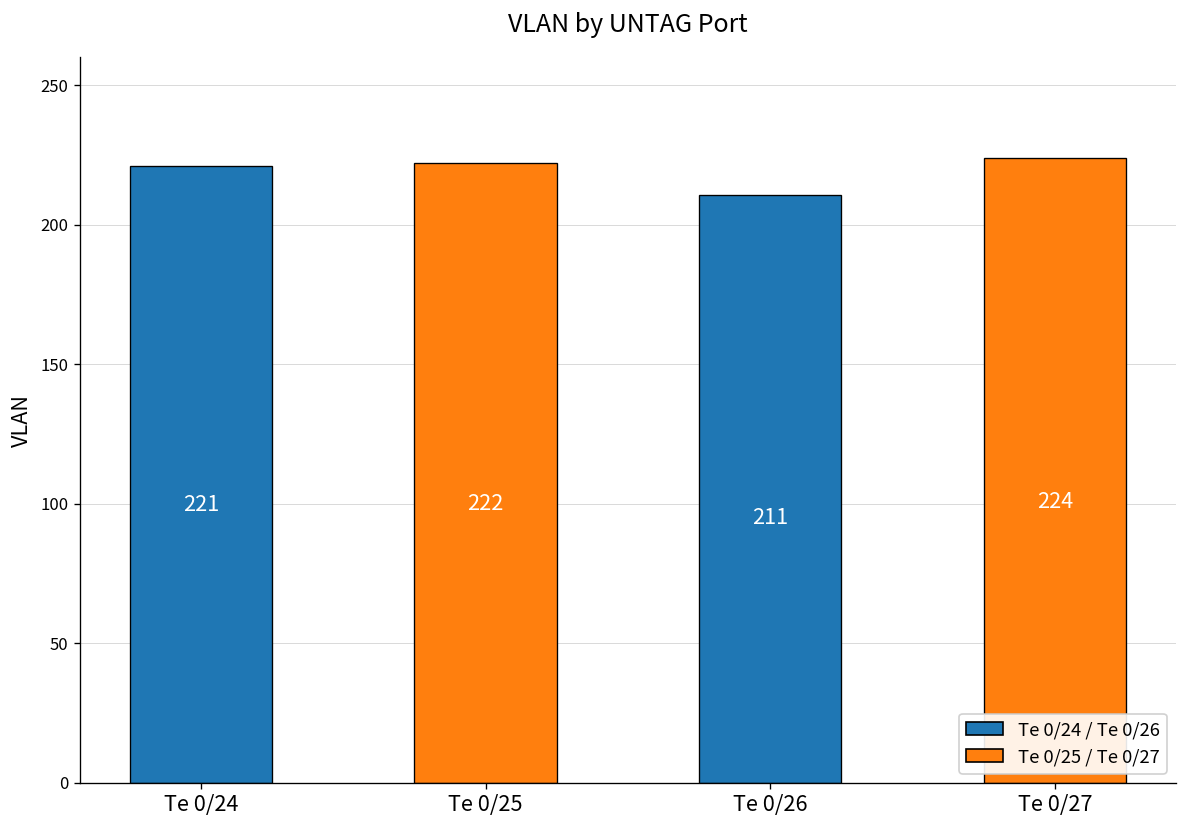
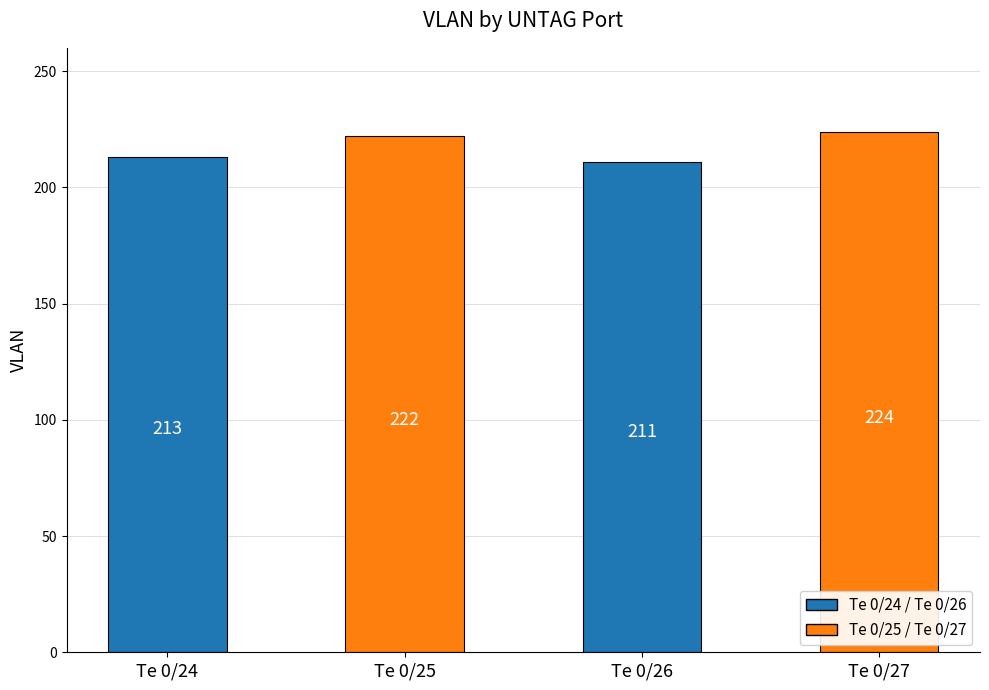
  {
-   "Te 0/24": 221,
+   "Te 0/24": 213,
    "Te 0/25": 222,
    "Te 0/26": 211,
    "Te 0/27": 224
  }
